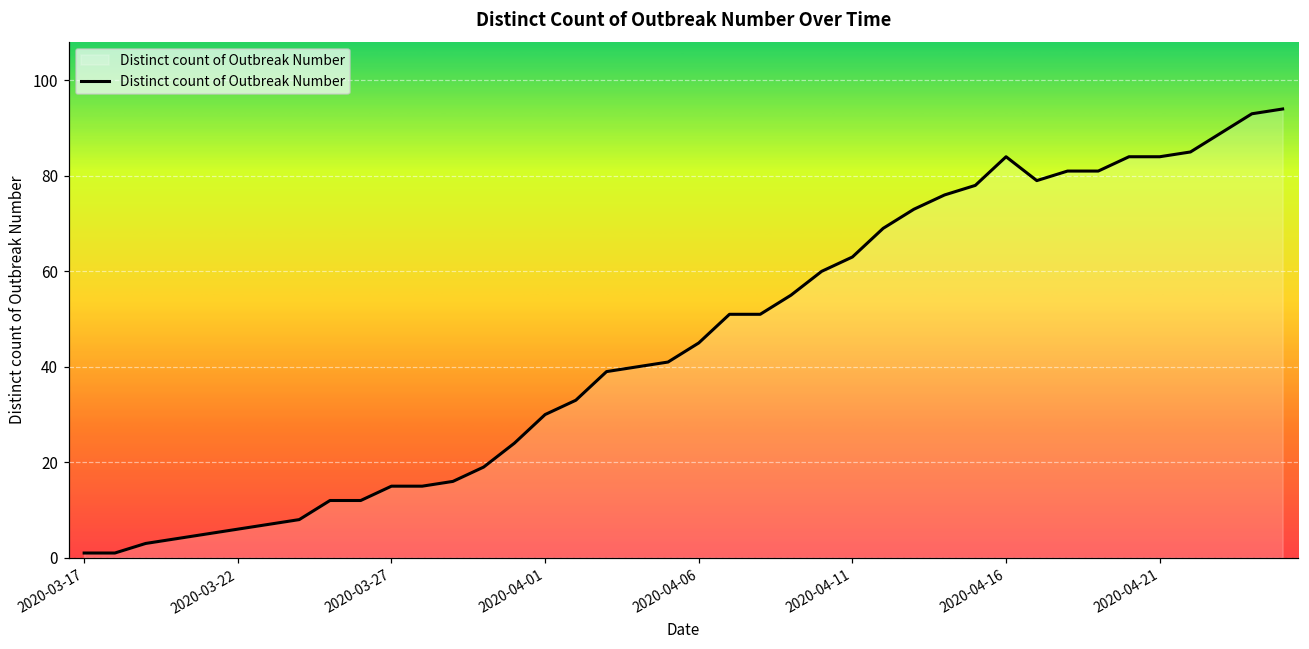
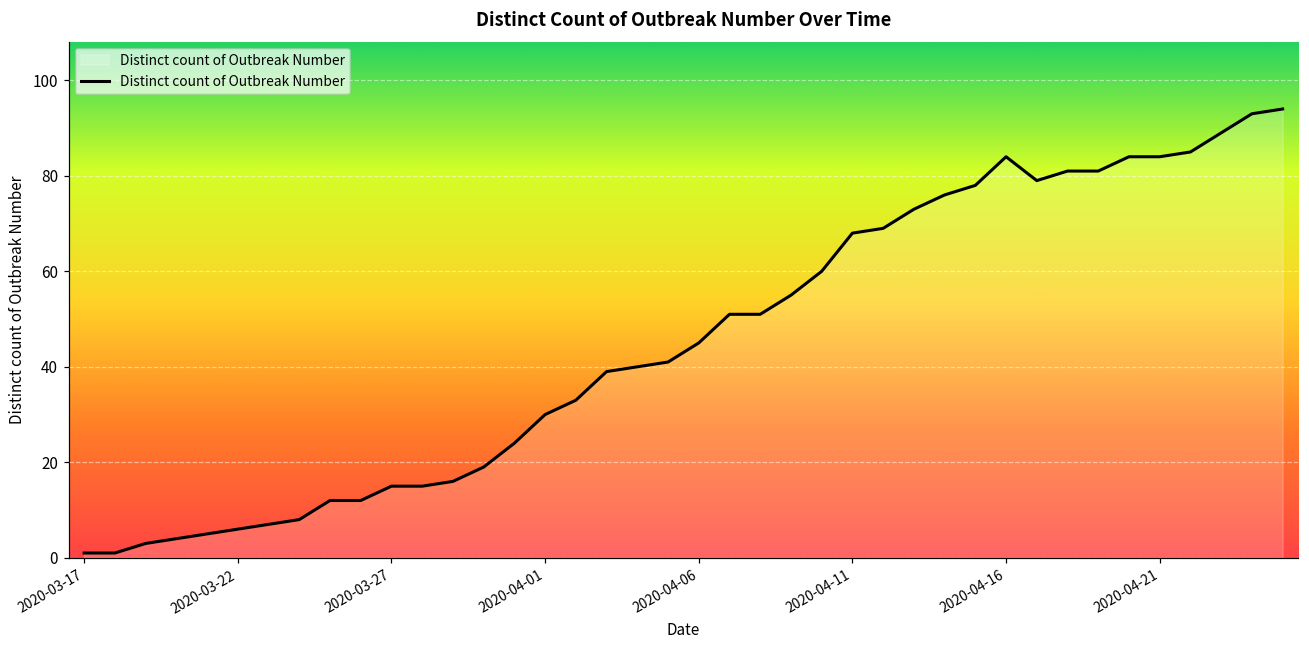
  {
    "2020-03-17": 1,
    "2020-03-22": 6,
    "2020-03-27": 15,
    "2020-04-01": 30,
    "2020-04-06": 45,
-   "2020-04-11": 63,
+   "2020-04-11": 68,
    "2020-04-16": 84,
    "2020-04-21": 84
  }
